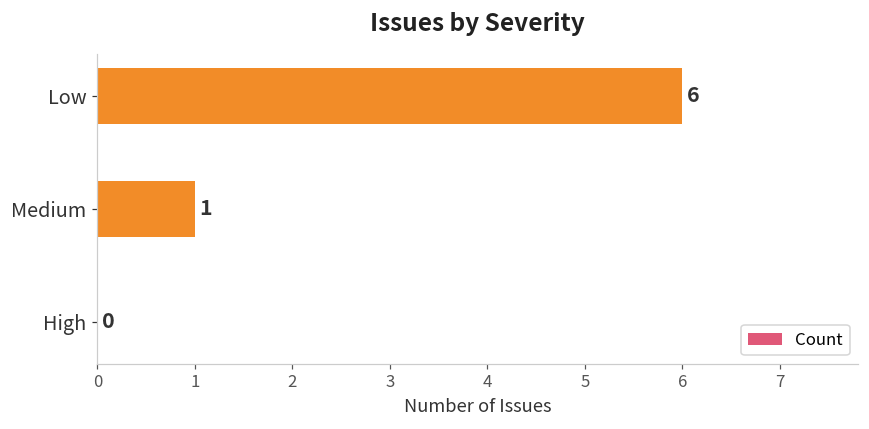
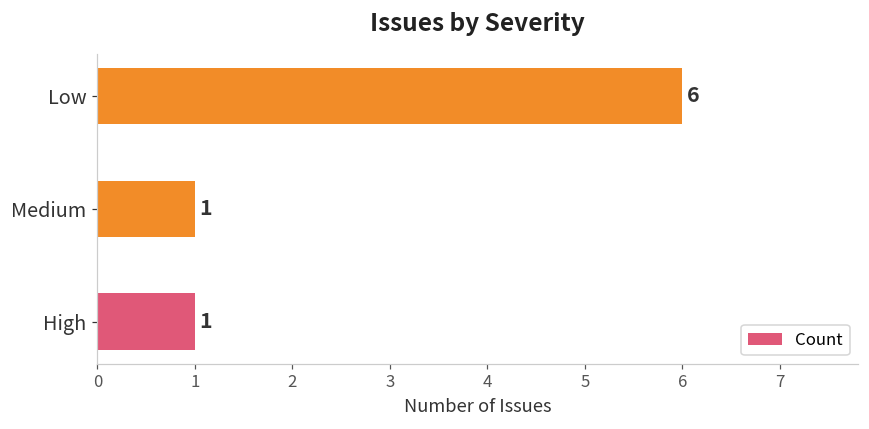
  {
    "Low": 6,
    "Medium": 1,
-   "High": 0
+   "High": 1
  }
